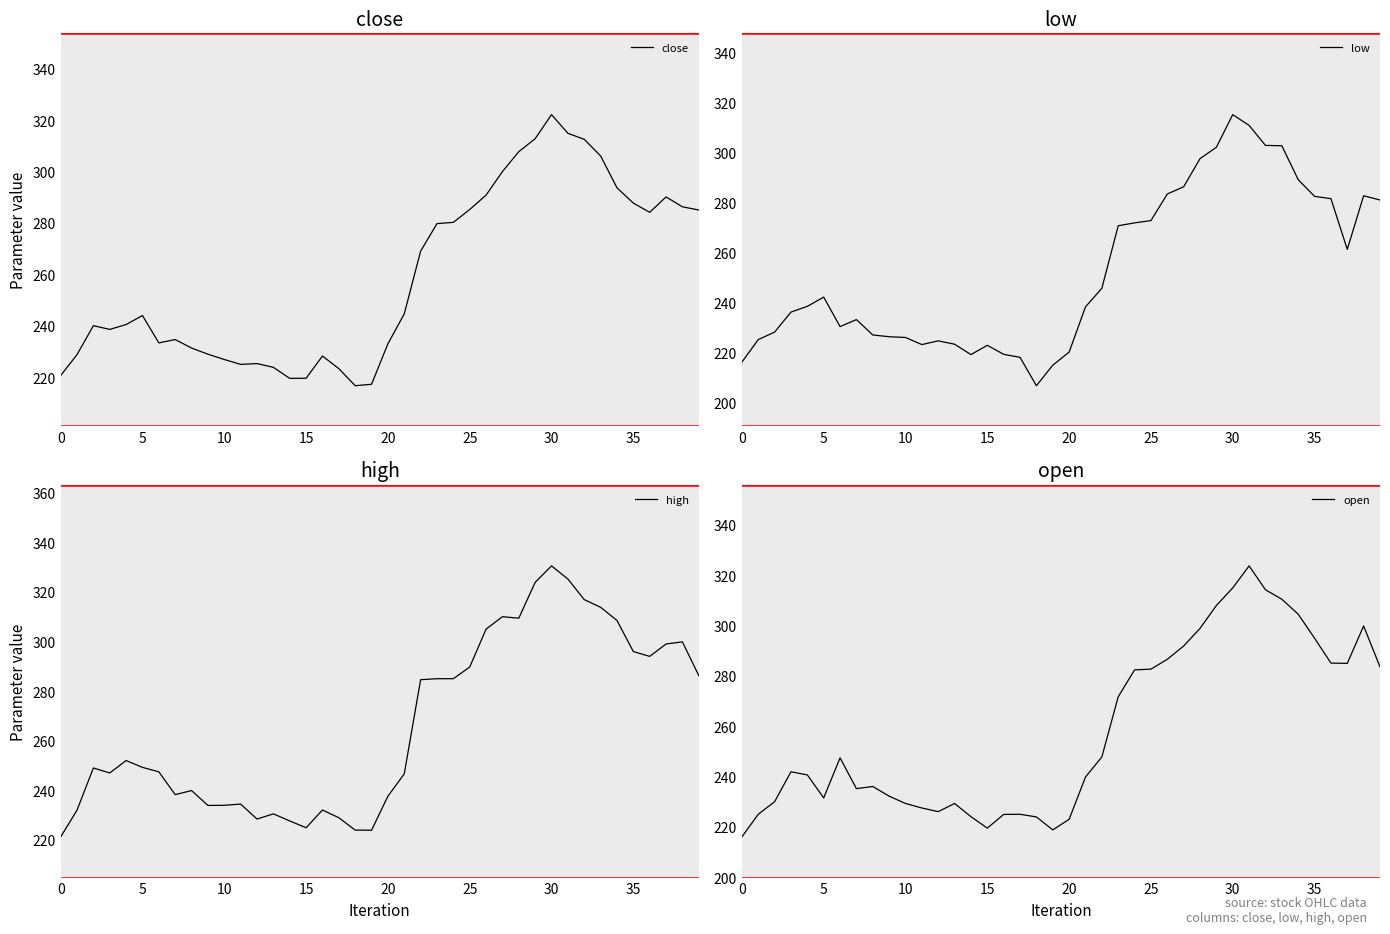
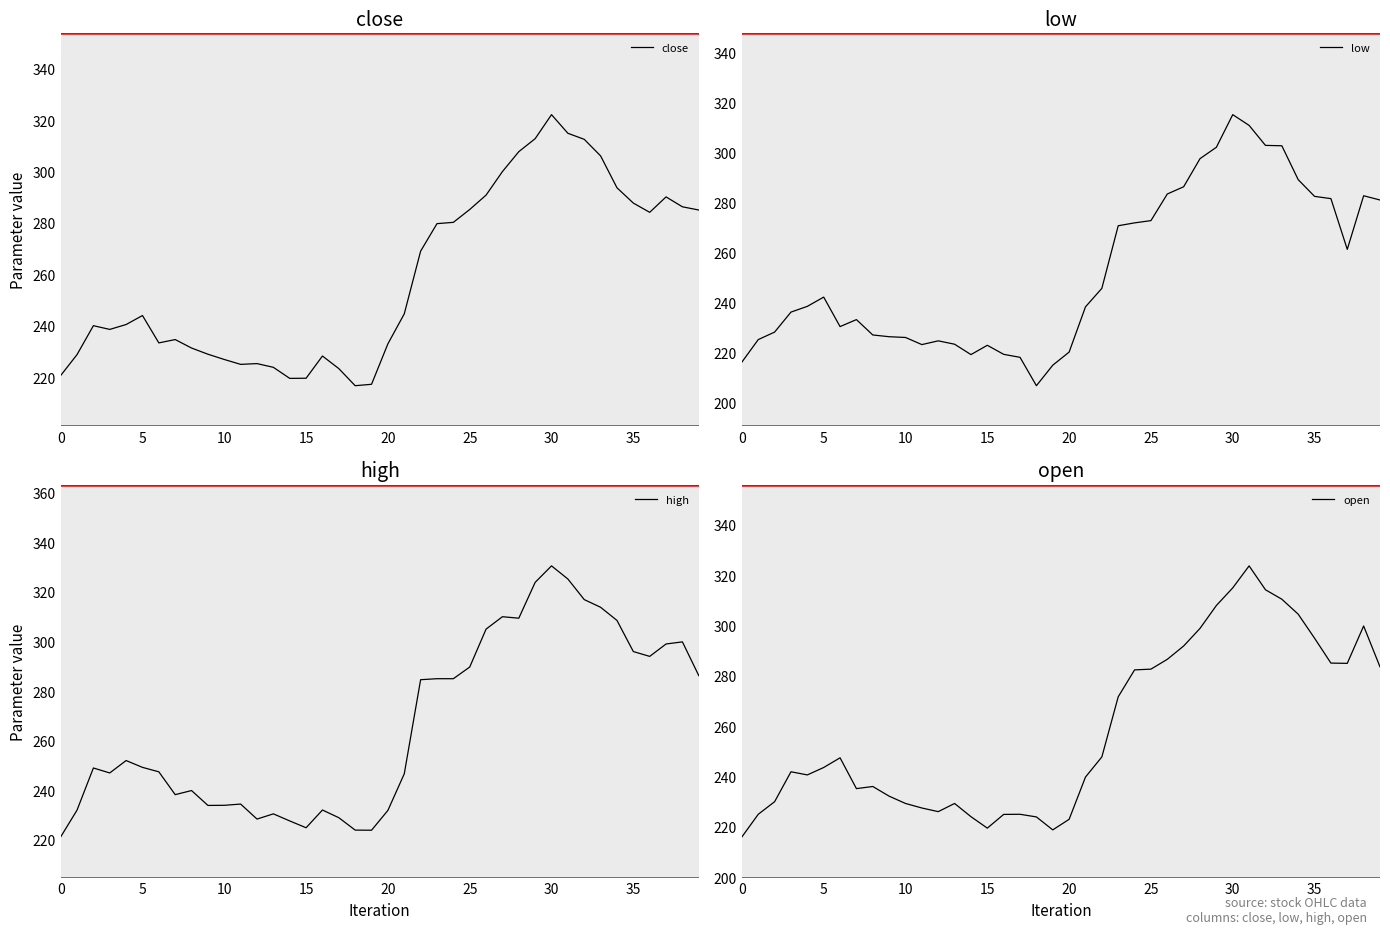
  {
    "close": {
      "0": 221,
      "5": 244,
      "10": 227,
      "15": 220,
      "20": 233,
      "25": 285,
      "30": 322,
      "35": 288
    },
    "low": {
      "0": 216,
      "5": 242,
      "10": 226,
      "15": 223,
      "20": 220,
      "25": 273,
      "30": 315,
      "35": 282
    },
    "high": {
      "0": 221,
      "5": 249,
      "10": 234,
      "15": 225,
-     "20": 238,
+     "20": 232,
      "25": 290,
      "30": 331,
      "35": 296
    },
    "open": {
      "0": 216,
-     "5": 232,
+     "5": 244,
      "10": 229,
      "15": 220,
      "20": 223,
      "25": 283,
      "30": 315,
      "35": 295
    }
  }
